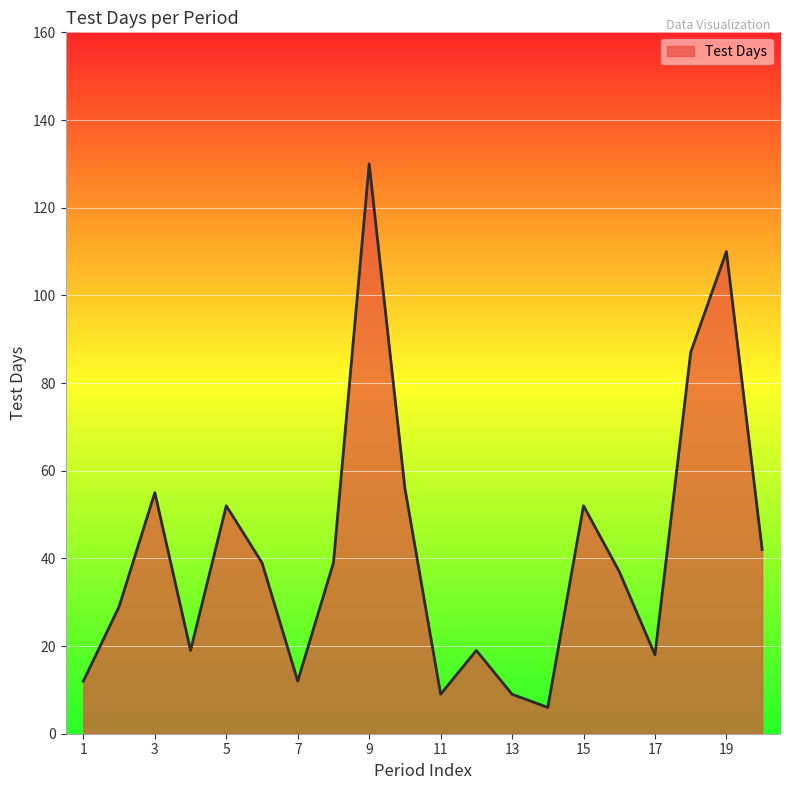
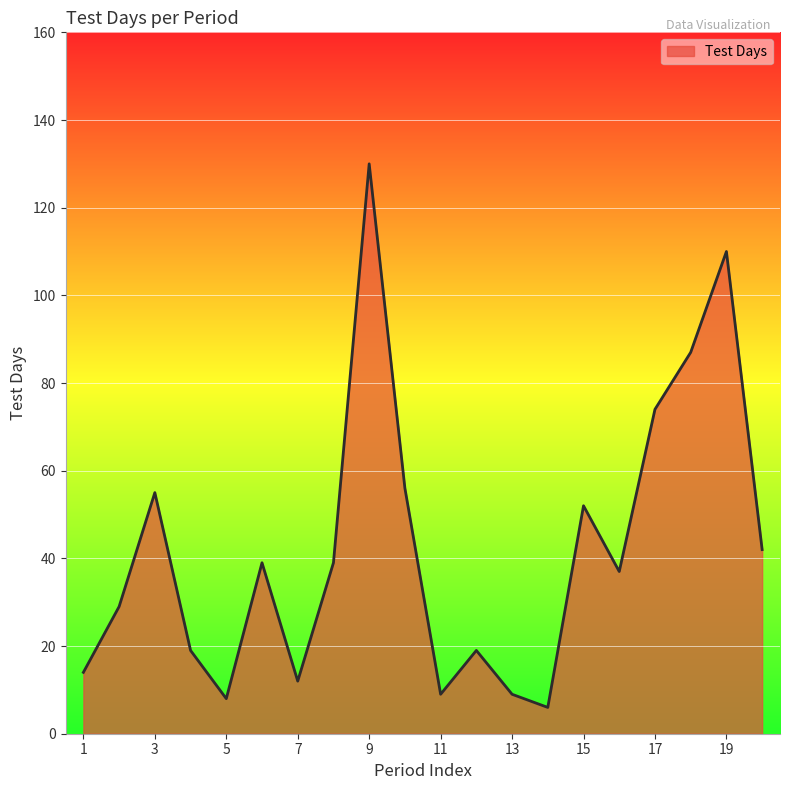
  {
-   "1": 12,
+   "1": 14,
    "3": 55,
-   "5": 52,
+   "5": 8,
    "7": 12,
    "9": 130,
    "11": 9,
    "13": 9,
    "15": 52,
-   "17": 18,
+   "17": 74,
    "19": 110
  }
